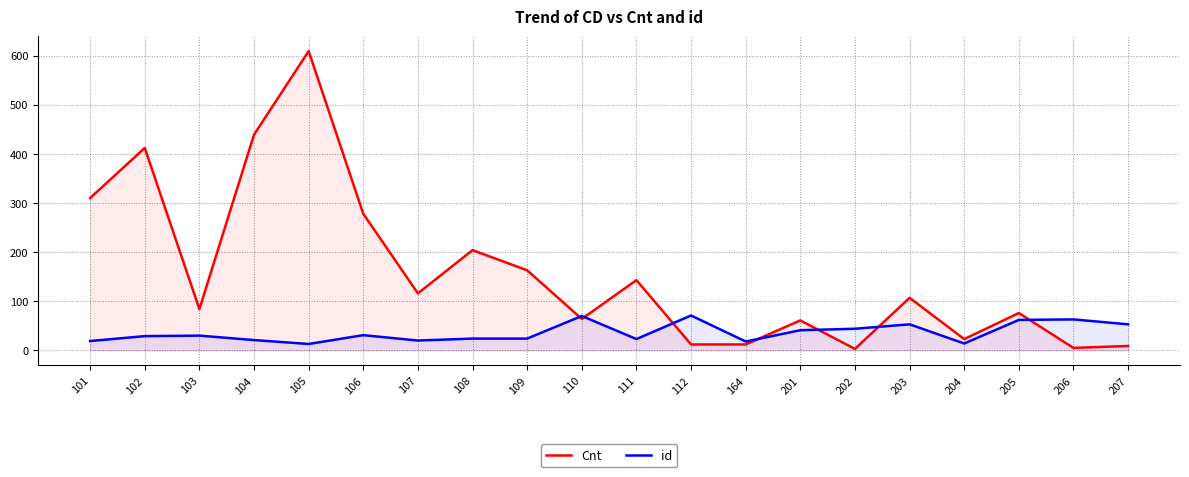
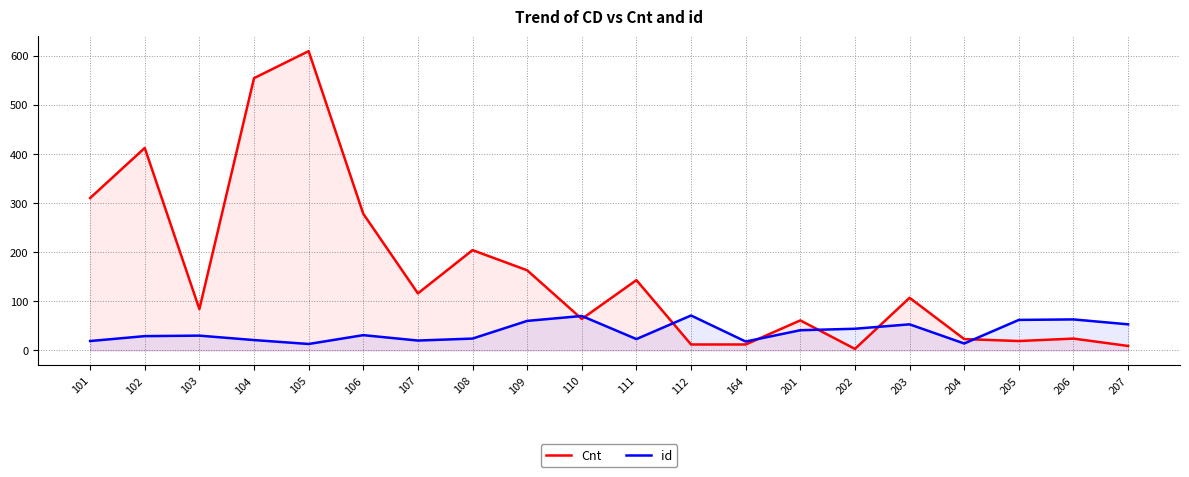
  {
    "Cnt": {
      "101": 310,
      "102": 410,
      "103": 80,
-     "104": 440,
+     "104": 550,
      "105": 610,
      "106": 280,
      "107": 120,
      "108": 200,
      "109": 160,
      "110": 60,
      "111": 140,
      "112": 10,
      "164": 10,
      "201": 60,
      "202": 0,
      "203": 110,
      "204": 20,
-     "205": 80,
-     "206": 10,
+     "205": 20,
+     "206": 20,
      "207": 10
    },
    "id": {
      "101": 20,
      "102": 30,
      "103": 30,
      "104": 20,
      "105": 10,
      "106": 30,
      "107": 20,
      "108": 20,
-     "109": 20,
+     "109": 60,
      "110": 70,
      "111": 20,
      "112": 70,
      "164": 20,
      "201": 40,
      "202": 40,
      "203": 50,
      "204": 10,
      "205": 60,
      "206": 60,
      "207": 50
    }
  }
